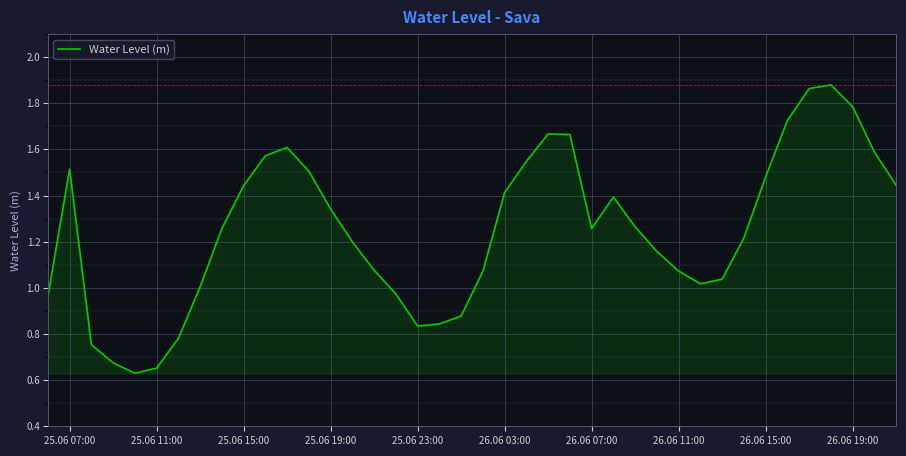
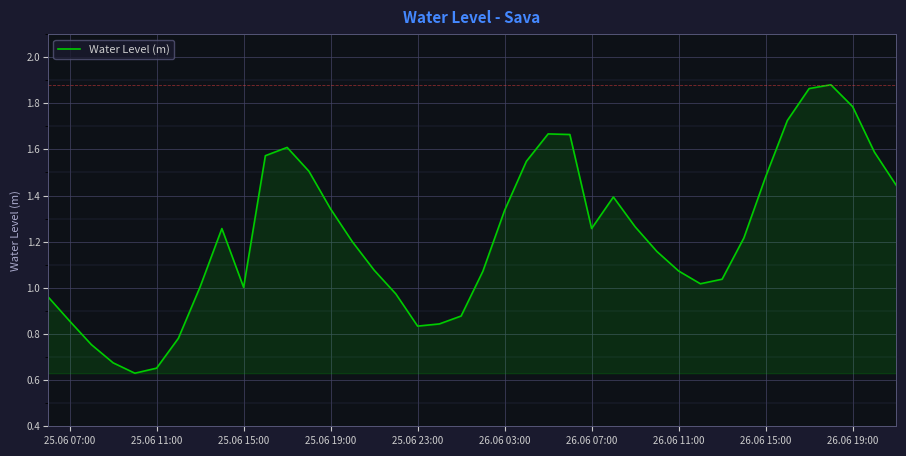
  {
-   "25.06 07:00": 1.51,
+   "25.06 07:00": 0.86,
    "25.06 11:00": 0.65,
-   "25.06 15:00": 1.44,
+   "25.06 15:00": 1.00,
    "25.06 19:00": 1.34,
    "25.06 23:00": 0.83,
-   "26.06 03:00": 1.41,
+   "26.06 03:00": 1.34,
    "26.06 07:00": 1.26,
    "26.06 11:00": 1.07,
    "26.06 15:00": 1.48,
    "26.06 19:00": 1.79
  }
